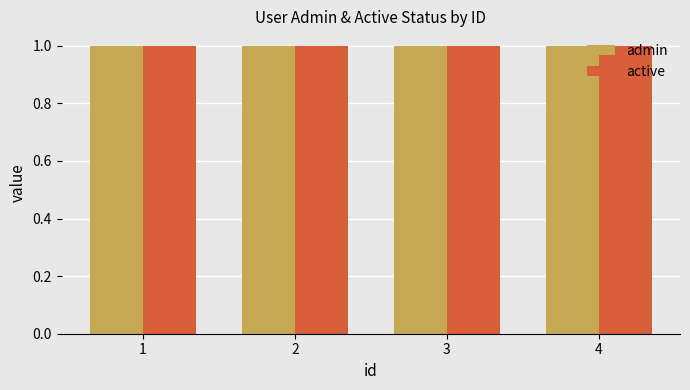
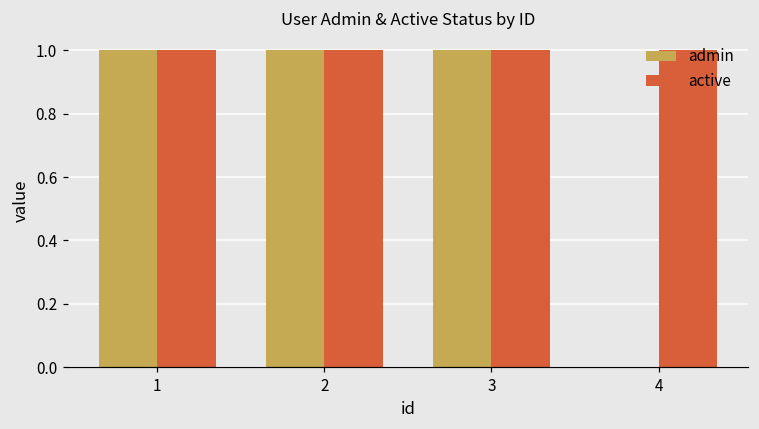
  {
    "admin": {
      "1": 1,
      "2": 1,
      "3": 1,
-     "4": 1
+     "4": 0
    },
    "active": {
      "1": 1,
      "2": 1,
      "3": 1,
      "4": 1
    }
  }
